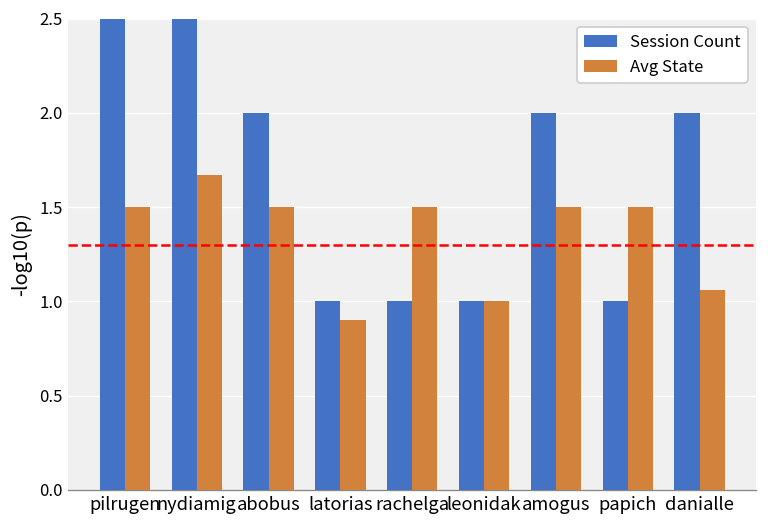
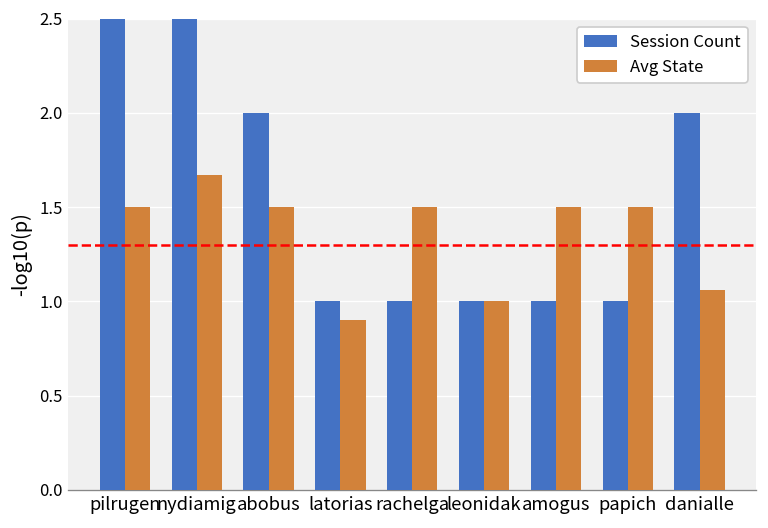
  {
    "Session Count": {
      "abobus": 2,
      "latorias": 1,
      "rachelga": 1,
      "leonidak": 1,
-     "amogus": 2,
+     "amogus": 1,
      "papich": 1,
      "danialle": 2
    },
    "Avg State": {
      "pilrugen": 1.50,
      "nydiamig": 1.67,
      "abobus": 1.50,
      "latorias": 0.90,
      "rachelga": 1.50,
      "leonidak": 1,
      "amogus": 1.50,
      "papich": 1.50,
      "danialle": 1.06
    }
  }
